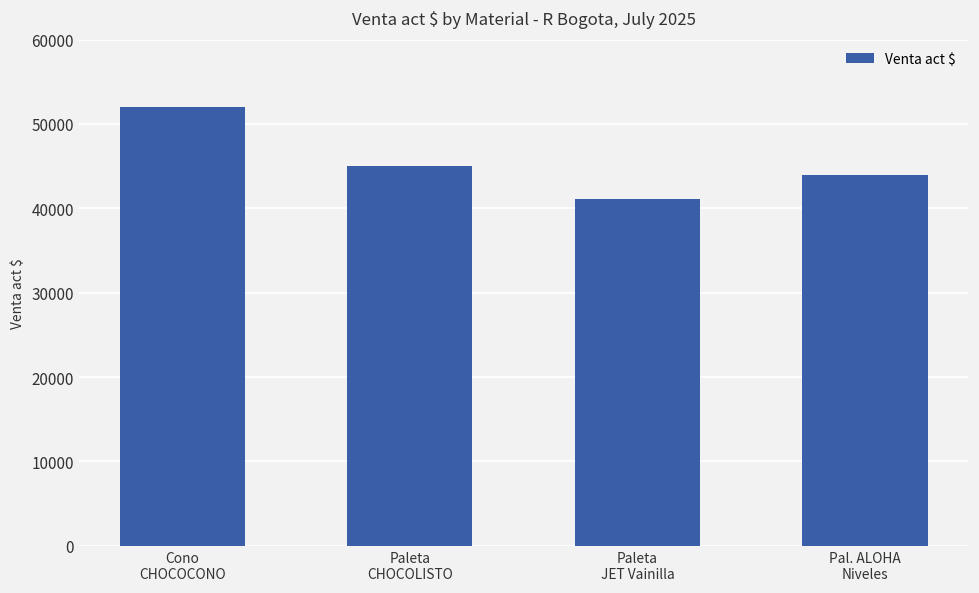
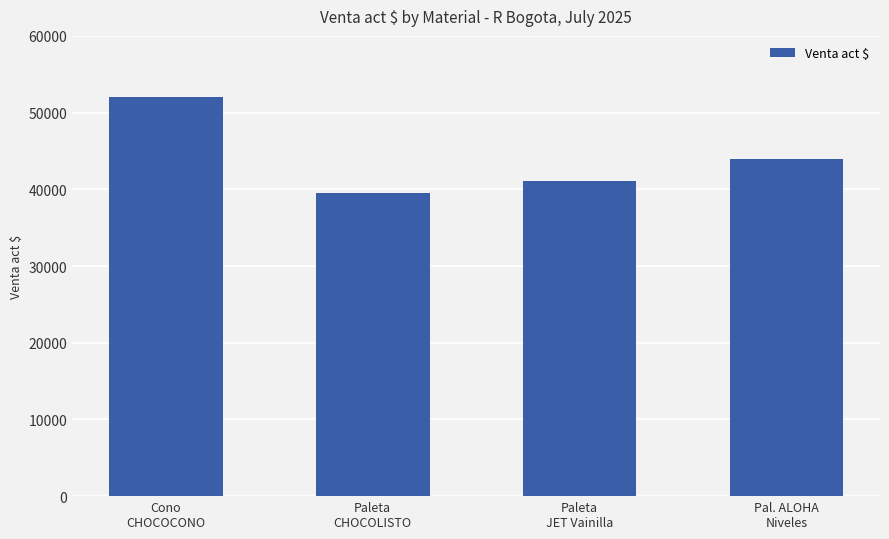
  {
    "Cono CHOCOCONO": 52000,
-   "Paleta CHOCOLISTO": 45000,
+   "Paleta CHOCOLISTO": 39000,
    "Paleta JET Vainilla": 41000,
    "Pal. ALOHA Niveles": 44000
  }
